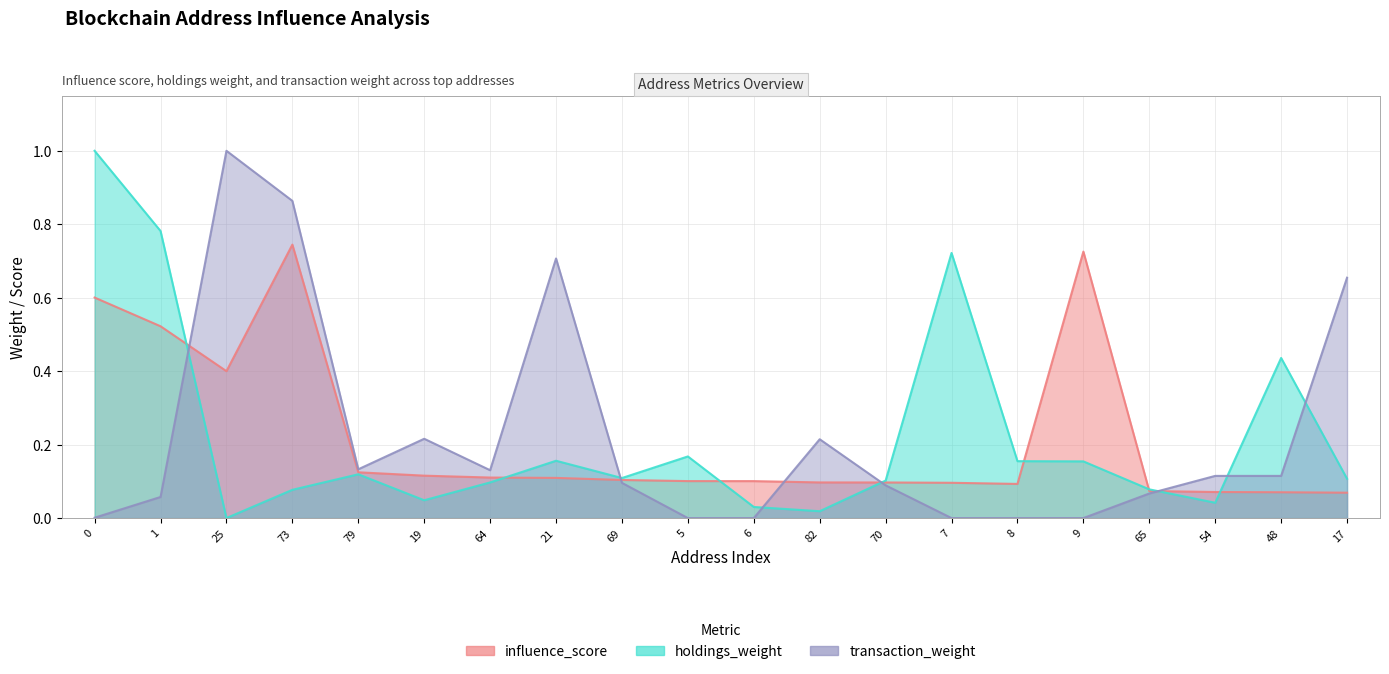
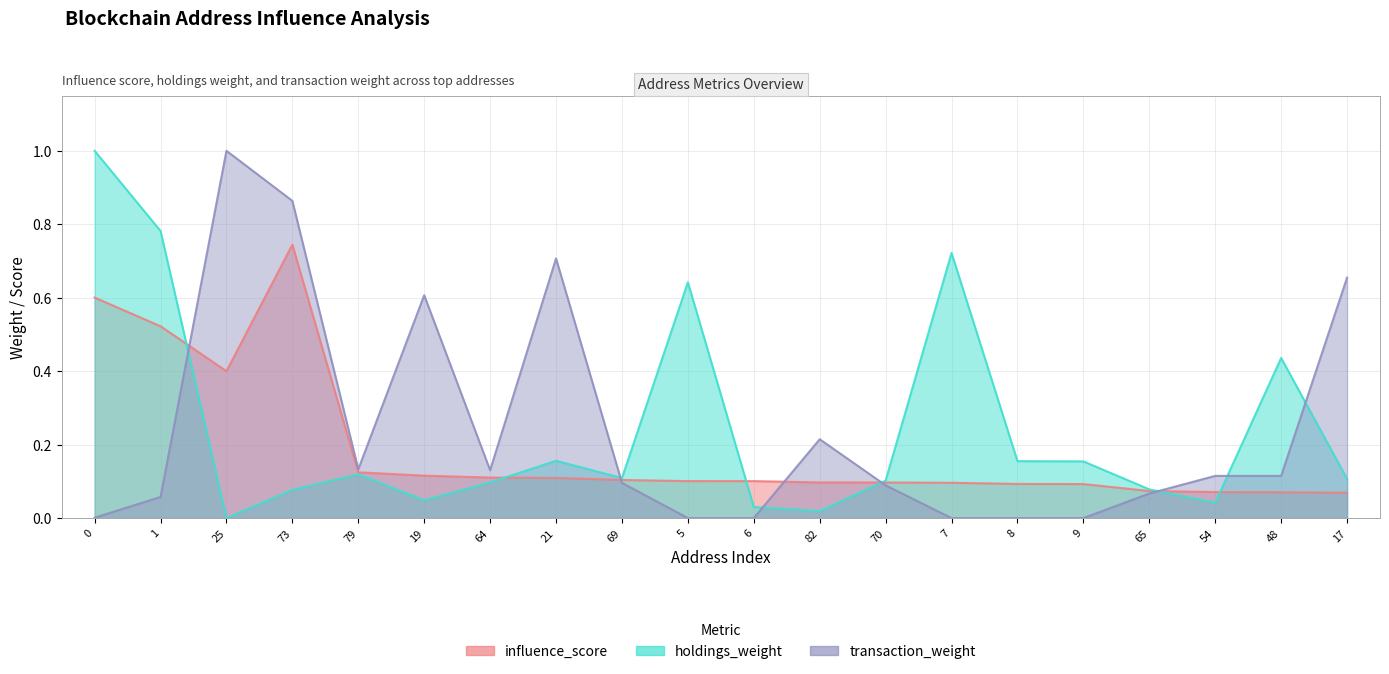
  {
    "influence_score": {
      "0": 0.60,
      "1": 0.52,
      "25": 0.40,
      "73": 0.74,
      "19": 0.12,
      "64": 0.11,
      "21": 0.11,
      "5": 0.10,
      "6": 0.10,
      "82": 0.10,
      "7": 0.10,
      "8": 0.09,
-     "9": 0.73,
+     "9": 0.09,
      "54": 0.07,
      "48": 0.07,
      "17": 0.07
    },
    "holdings_weight": {
      "0": 1.00,
      "1": 0.78,
      "25": 0.00,
      "73": 0.08,
      "19": 0.05,
      "64": 0.10,
      "21": 0.16,
-     "5": 0.17,
+     "5": 0.64,
      "6": 0.03,
      "82": 0.02,
      "7": 0.72,
      "8": 0.15,
      "9": 0.15,
      "54": 0.04,
      "48": 0.44,
      "17": 0.11
    },
    "transaction_weight": {
      "0": 0.00,
      "1": 0.06,
      "25": 1.00,
      "73": 0.86,
      "79": 0.13,
-     "19": 0.22,
+     "19": 0.61,
      "64": 0.13,
      "21": 0.71,
      "69": 0.10,
      "5": 0.00,
      "6": 0.00,
      "82": 0.21,
      "70": 0.09,
      "7": 0.00,
      "8": 0.00,
      "9": 0.00,
      "54": 0.11,
      "48": 0.11,
      "17": 0.65
    }
  }
